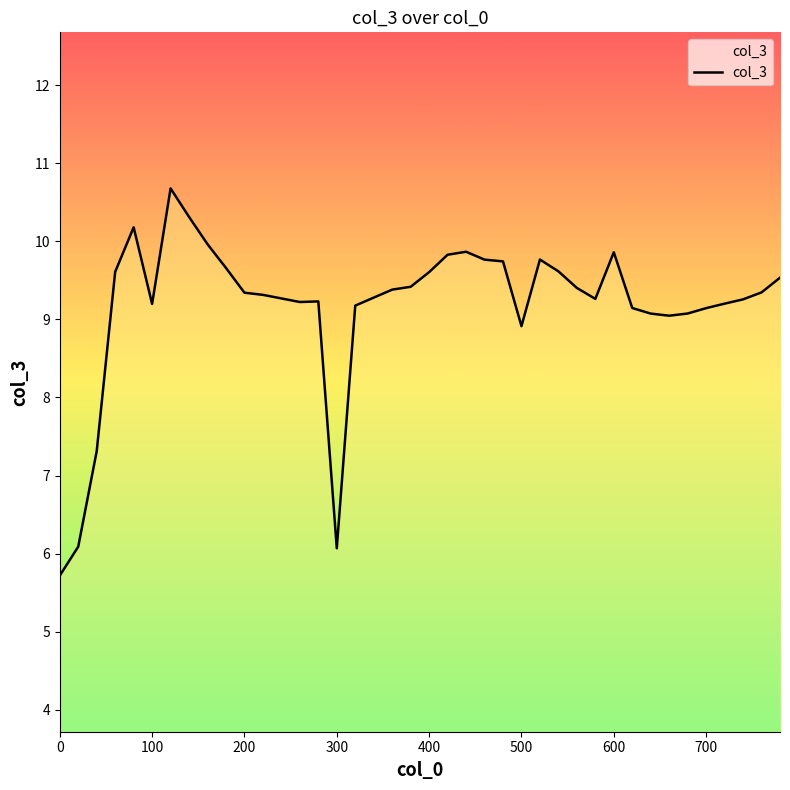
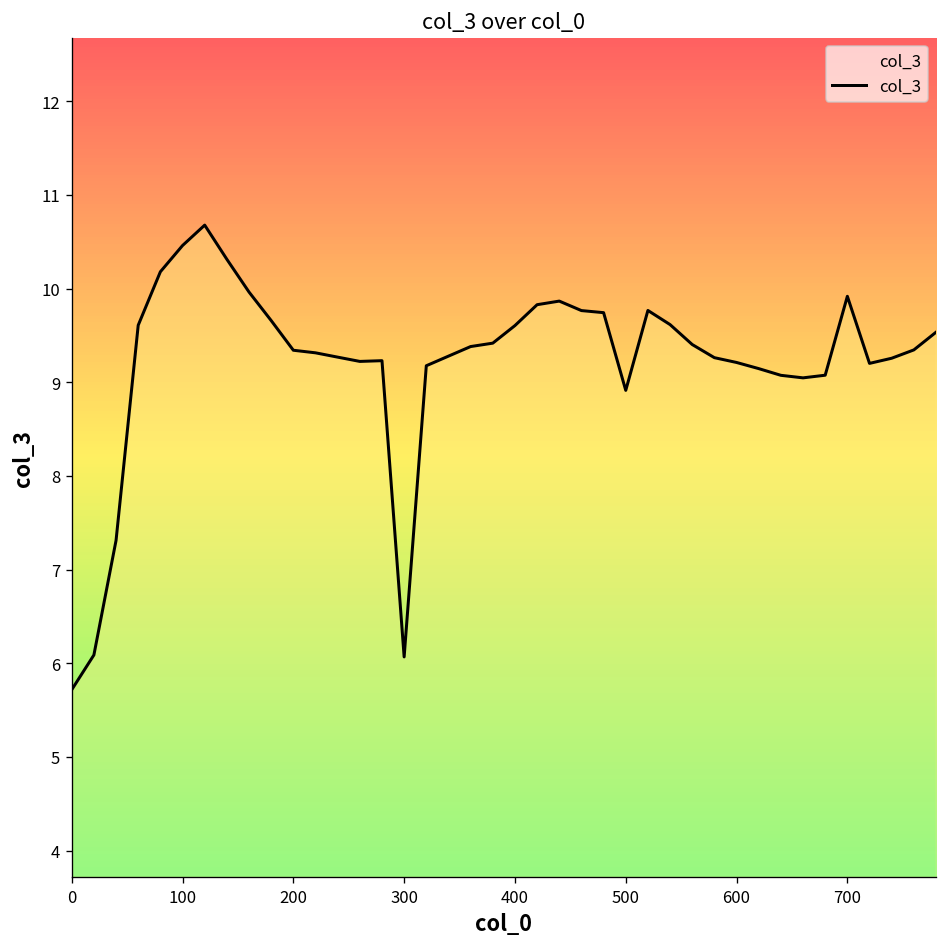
  {
    "0": 5.7,
-   "100": 9.2,
+   "100": 10.5,
    "200": 9.3,
    "300": 6.1,
    "400": 9.6,
    "500": 8.9,
-   "600": 9.9,
-   "700": 9.1
+   "600": 9.2,
+   "700": 9.9
  }
